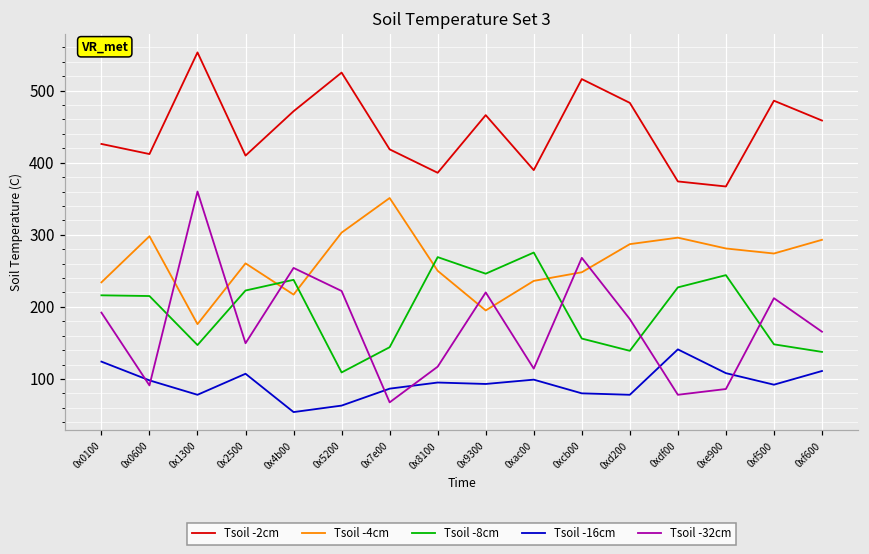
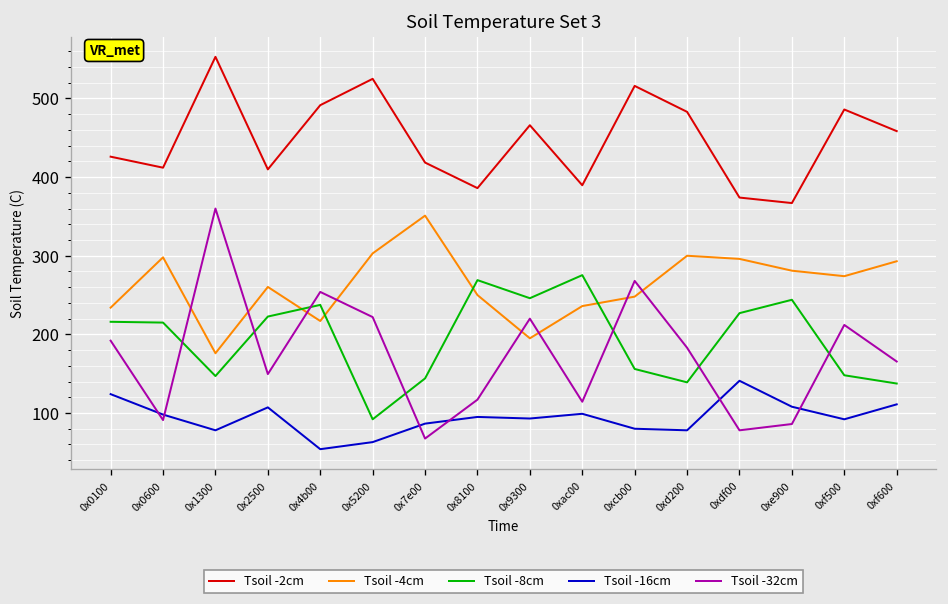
  {
    "Tsoil -2cm": {
      "0x0100": 430,
      "0x0600": 410,
      "0x1300": 550,
      "0x2500": 410,
-     "0x4b00": 470,
+     "0x4b00": 490,
      "0x5200": 530,
      "0x7e00": 420,
      "0x8100": 390,
      "0x9300": 470,
      "0xac00": 390,
      "0xcb00": 520,
      "0xd200": 480,
      "0xdf00": 370,
      "0xe900": 370,
      "0xf500": 490,
      "0xf600": 460
    },
    "Tsoil -4cm": {
      "0x0100": 230,
      "0x0600": 300,
      "0x1300": 180,
      "0x2500": 260,
      "0x4b00": 220,
      "0x5200": 300,
      "0x7e00": 350,
      "0x8100": 250,
      "0x9300": 200,
      "0xac00": 240,
      "0xcb00": 250,
-     "0xd200": 290,
+     "0xd200": 300,
      "0xdf00": 300,
      "0xe900": 280,
      "0xf500": 270,
      "0xf600": 290
    },
    "Tsoil -8cm": {
      "0x0100": 220,
      "0x0600": 220,
      "0x1300": 150,
      "0x2500": 220,
      "0x4b00": 240,
-     "0x5200": 110,
+     "0x5200": 90,
      "0x7e00": 140,
      "0x8100": 270,
      "0x9300": 250,
      "0xac00": 280,
      "0xcb00": 160,
      "0xd200": 140,
      "0xdf00": 230,
      "0xe900": 240,
      "0xf500": 150,
      "0xf600": 140
    },
    "Tsoil -16cm": {
      "0x0100": 120,
      "0x0600": 100,
      "0x1300": 80,
      "0x2500": 110,
      "0x4b00": 50,
      "0x5200": 60,
      "0x7e00": 90,
      "0x8100": 100,
      "0x9300": 90,
      "0xac00": 100,
      "0xcb00": 80,
      "0xd200": 80,
      "0xdf00": 140,
      "0xe900": 110,
      "0xf500": 90,
      "0xf600": 110
    },
    "Tsoil -32cm": {
      "0x0100": 190,
      "0x0600": 90,
      "0x1300": 360,
      "0x2500": 150,
      "0x4b00": 250,
      "0x5200": 220,
      "0x7e00": 70,
      "0x8100": 120,
      "0x9300": 220,
      "0xac00": 110,
      "0xcb00": 270,
      "0xd200": 180,
      "0xdf00": 80,
      "0xe900": 90,
      "0xf500": 210,
      "0xf600": 170
    }
  }
